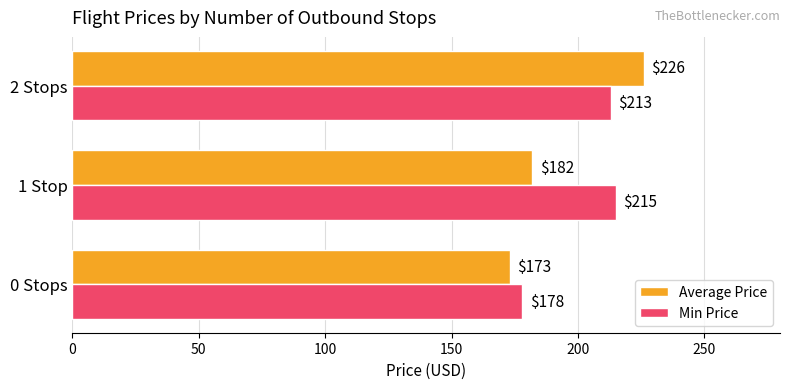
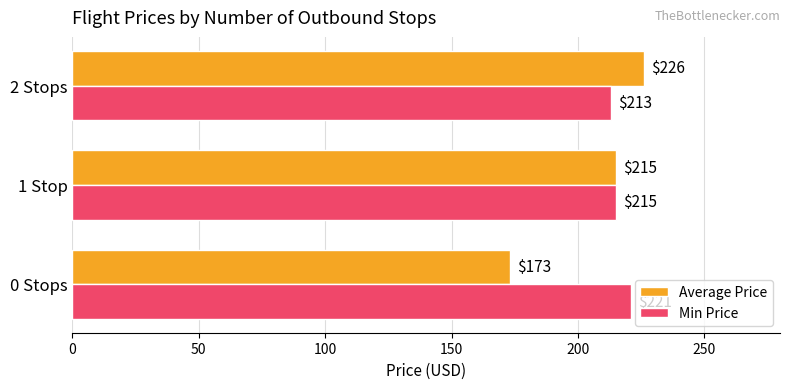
  {
    "Average Price": {
      "2 Stops": "$226",
-     "1 Stop": "$182",
+     "1 Stop": "$215",
      "0 Stops": "$173"
    },
    "Min Price": {
-     "0 Stops": "178"
+     "0 Stops": "221"
    }
  }
